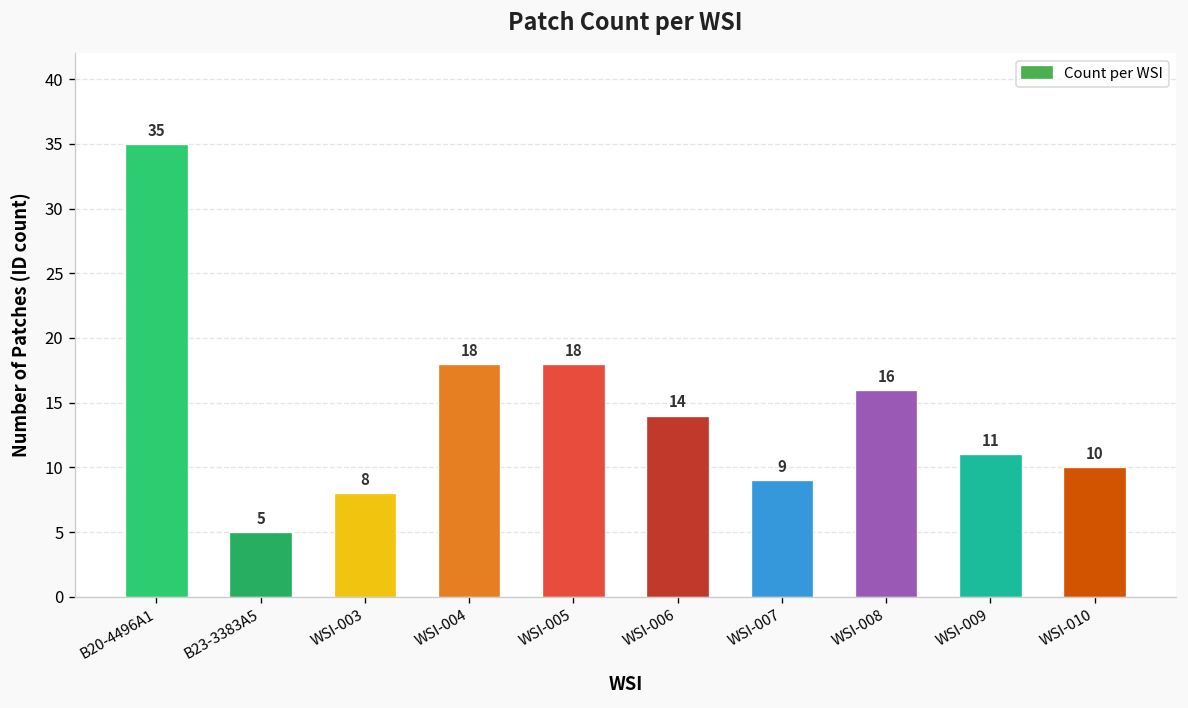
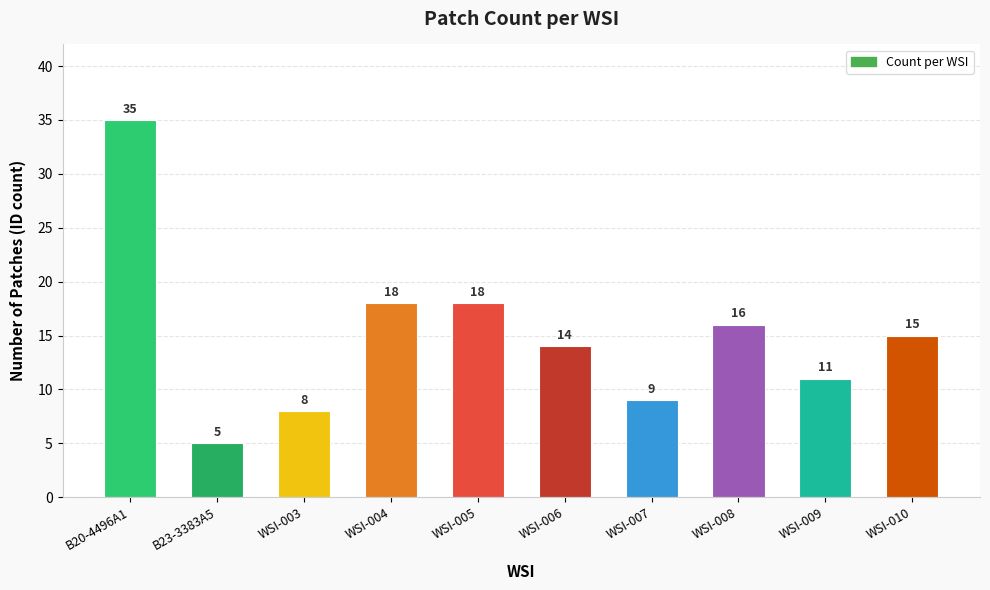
  {
    "B20-4496A1": 35,
    "B23-3383A5": 5,
    "WSI-003": 8,
    "WSI-004": 18,
    "WSI-005": 18,
    "WSI-006": 14,
    "WSI-007": 9,
    "WSI-008": 16,
    "WSI-009": 11,
-   "WSI-010": 10
+   "WSI-010": 15
  }
